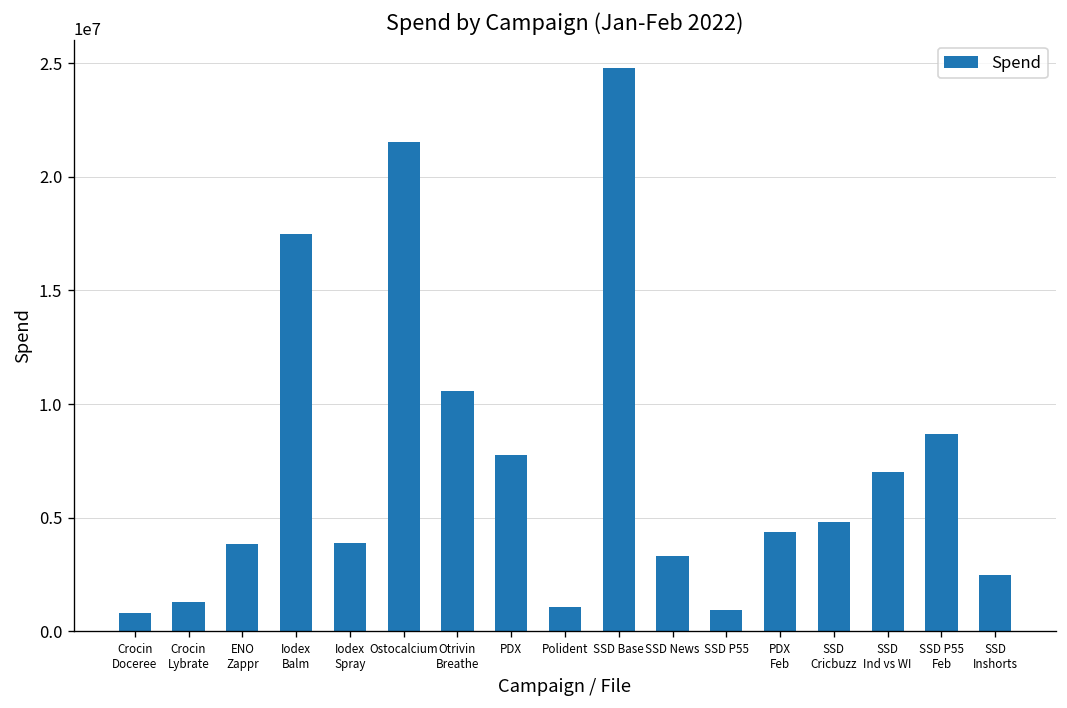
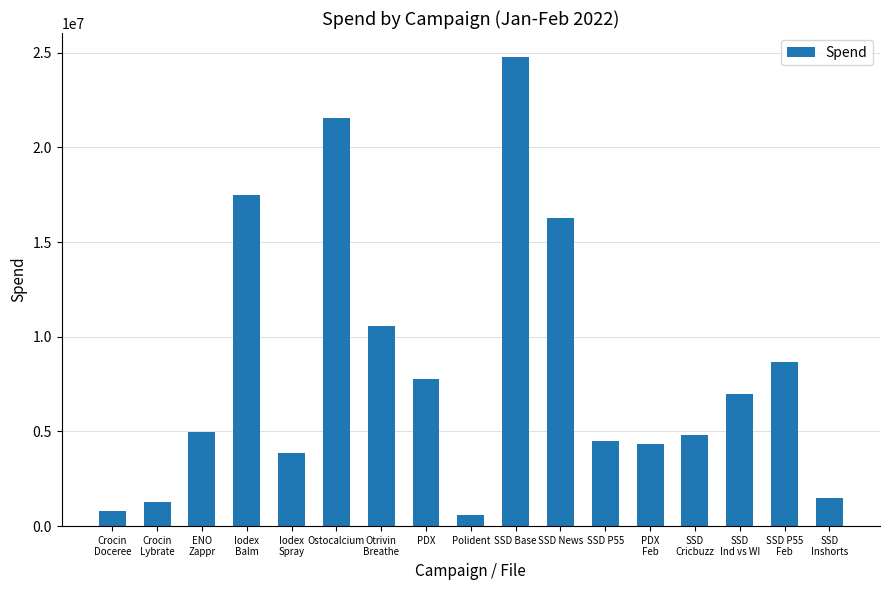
  {
    "Crocin Doceree": 800000,
    "Crocin Lybrate": 1300000,
-   "ENO Zappr": 3800000,
+   "ENO Zappr": 5000000,
    "Iodex Balm": 17500000,
    "Iodex Spray": 3900000,
    "Ostocalcium": 21500000,
    "Otrivin Breathe": 10600000,
    "PDX": 7800000,
-   "Polident": 1100000,
+   "Polident": 600000,
    "SSD Base": 24800000,
-   "SSD News": 3300000,
-   "SSD P55": 1000000,
+   "SSD News": 16300000,
+   "SSD P55": 4500000,
    "PDX Feb": 4400000,
    "SSD Cricbuzz": 4800000,
    "SSD Ind vs WI": 7000000,
    "SSD P55 Feb": 8700000,
-   "SSD Inshorts": 2500000
+   "SSD Inshorts": 1500000
  }
